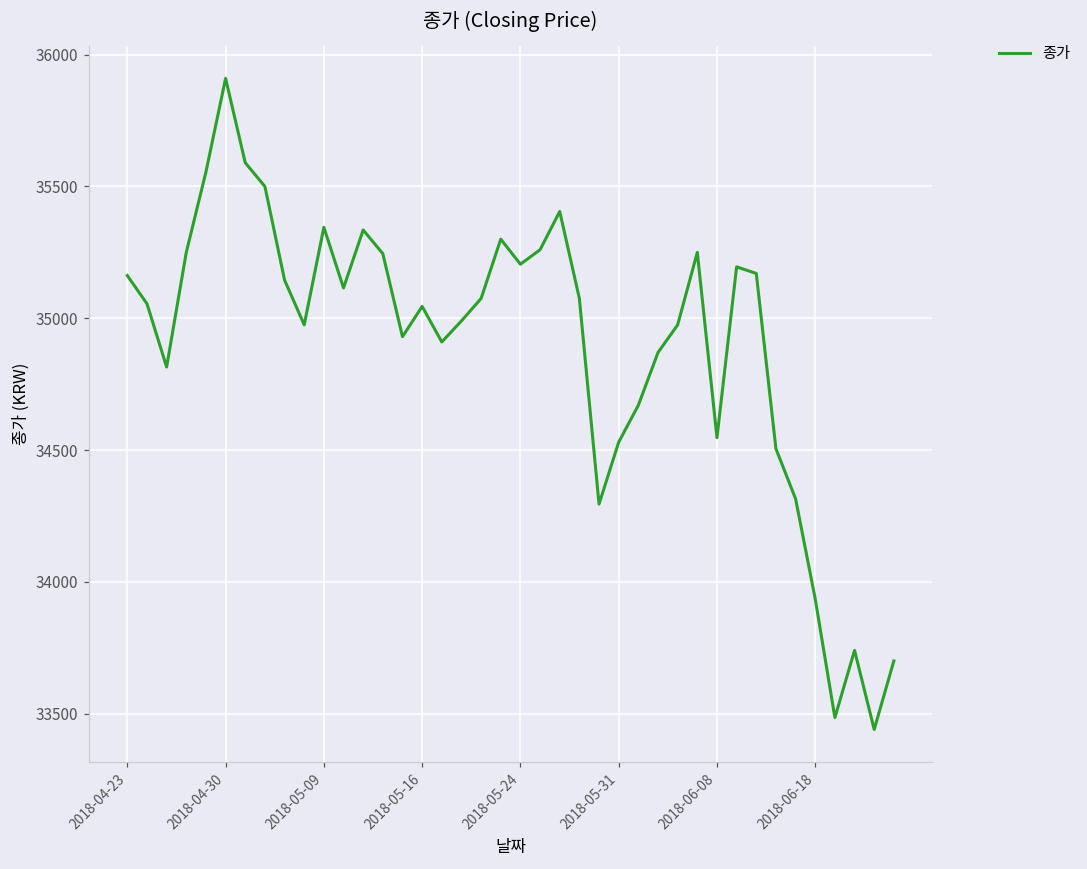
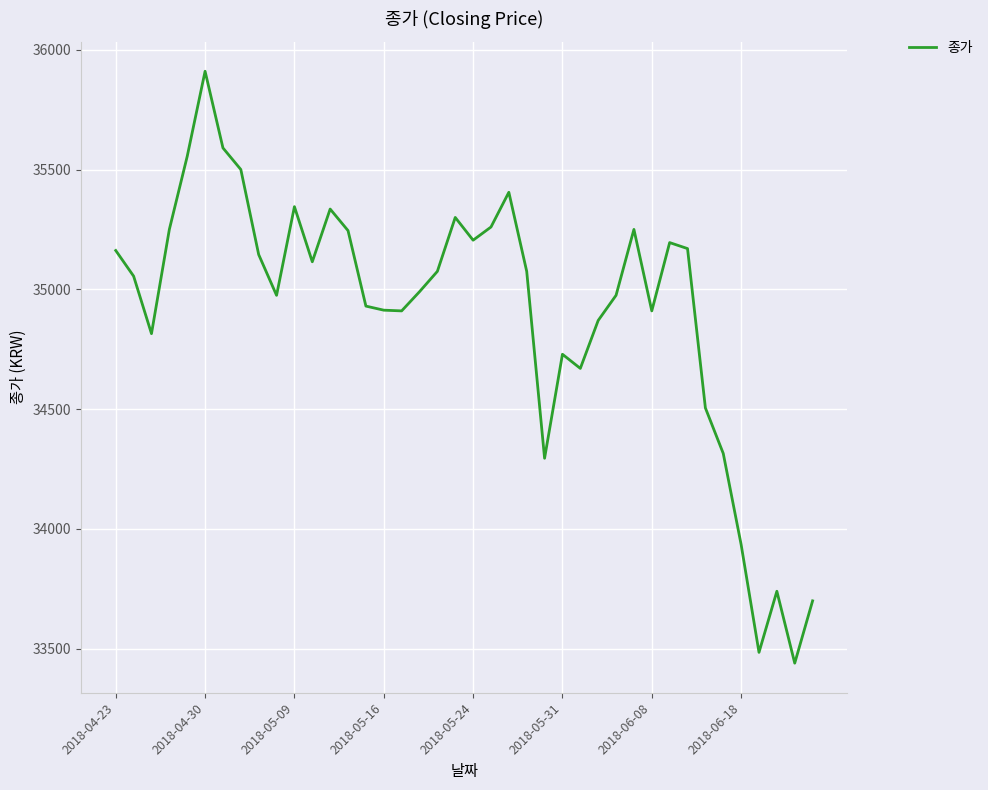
  {
    "2018-04-23": 35160,
    "2018-04-30": 35910,
    "2018-05-09": 35350,
-   "2018-05-16": 35050,
+   "2018-05-16": 34910,
    "2018-05-24": 35210,
-   "2018-05-31": 34530,
-   "2018-06-08": 34550,
+   "2018-05-31": 34730,
+   "2018-06-08": 34910,
    "2018-06-18": 33940
  }
